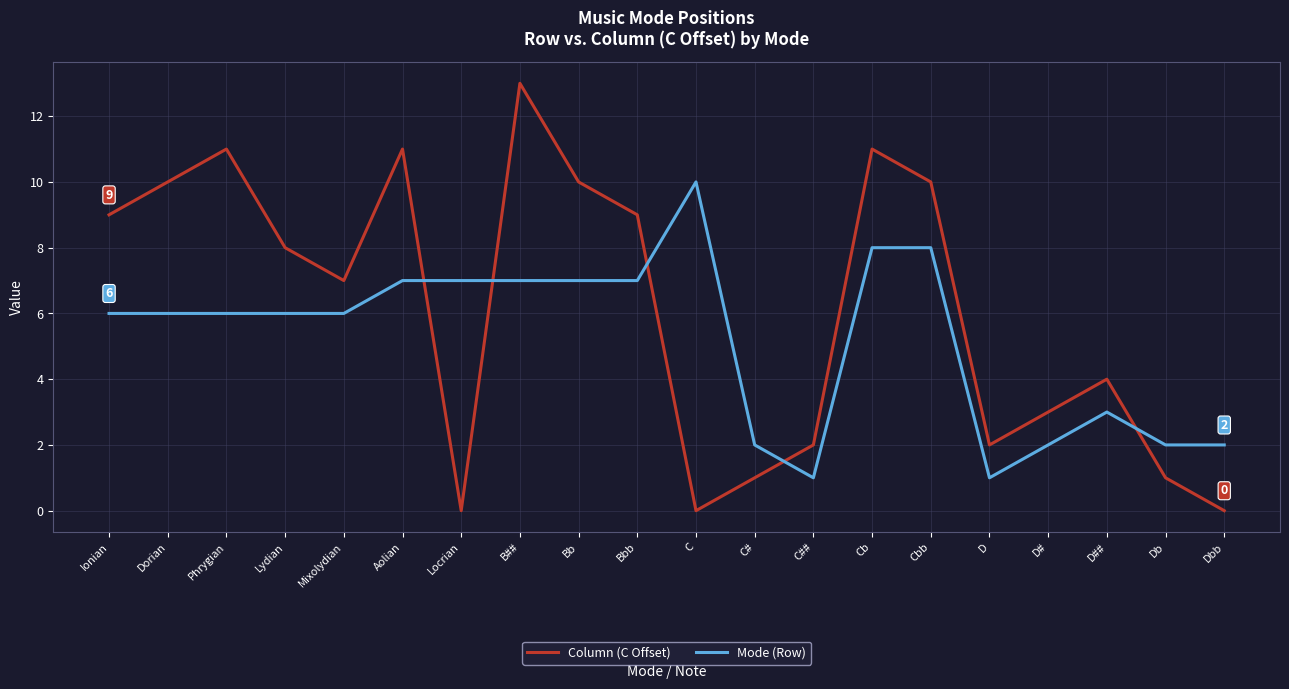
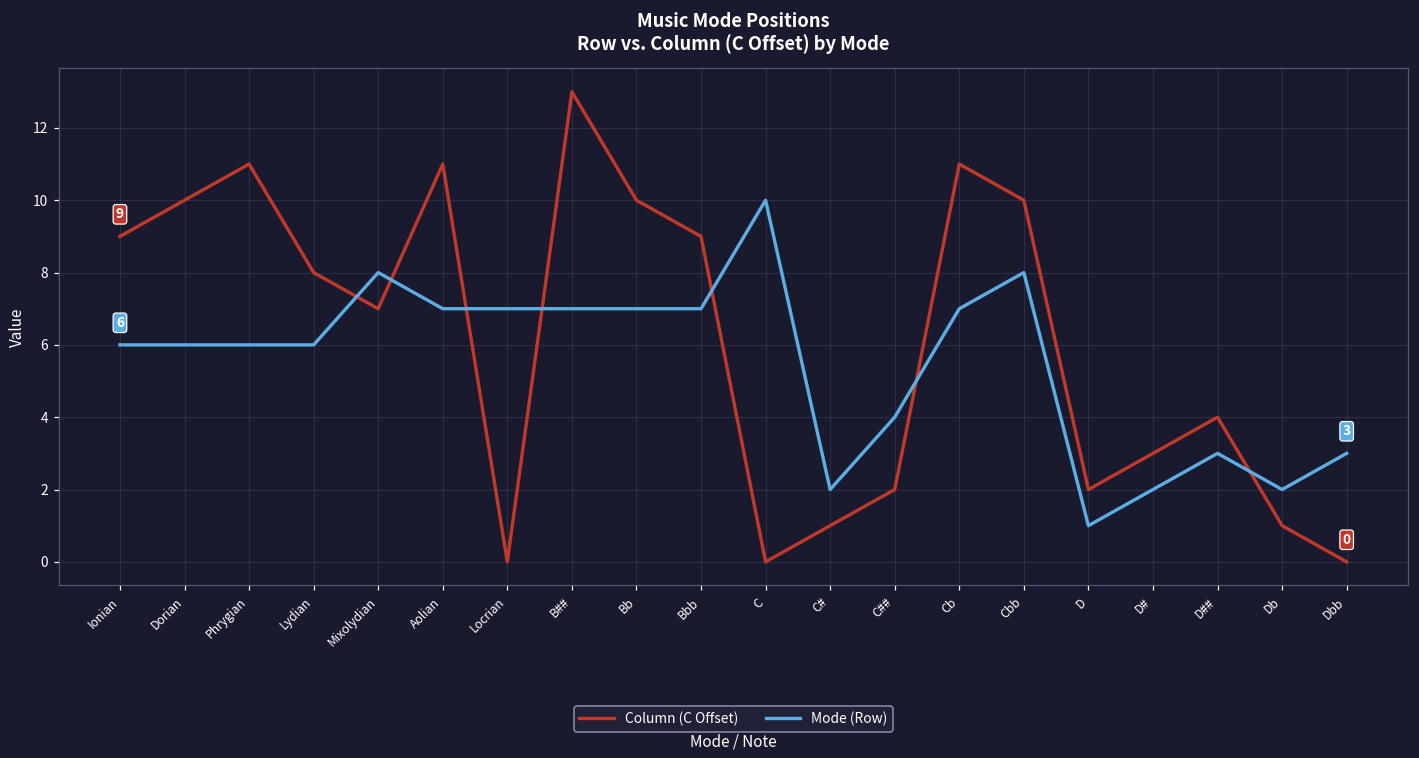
  {
    "Column (C Offset)": {
      "Dorian": 10,
      "Phrygian": 11,
      "Lydian": 8,
      "Mixolydian": 7,
      "Aolian": 11,
      "Locrian": 0,
      "B##": 13,
      "Bb": 10,
      "Bbb": 9,
      "C": 0,
      "C#": 1,
      "C##": 2,
      "Cb": 11,
      "Cbb": 10,
      "D": 2,
      "D#": 3,
      "D##": 4,
      "Db": 1
    },
    "Mode (Row)": {
-     "Mixolydian": 6,
-     "C##": 1,
-     "Cb": 8,
-     "Dbb": 2
+     "Mixolydian": 8,
+     "C##": 4,
+     "Cb": 7,
+     "Dbb": 3
    }
  }
